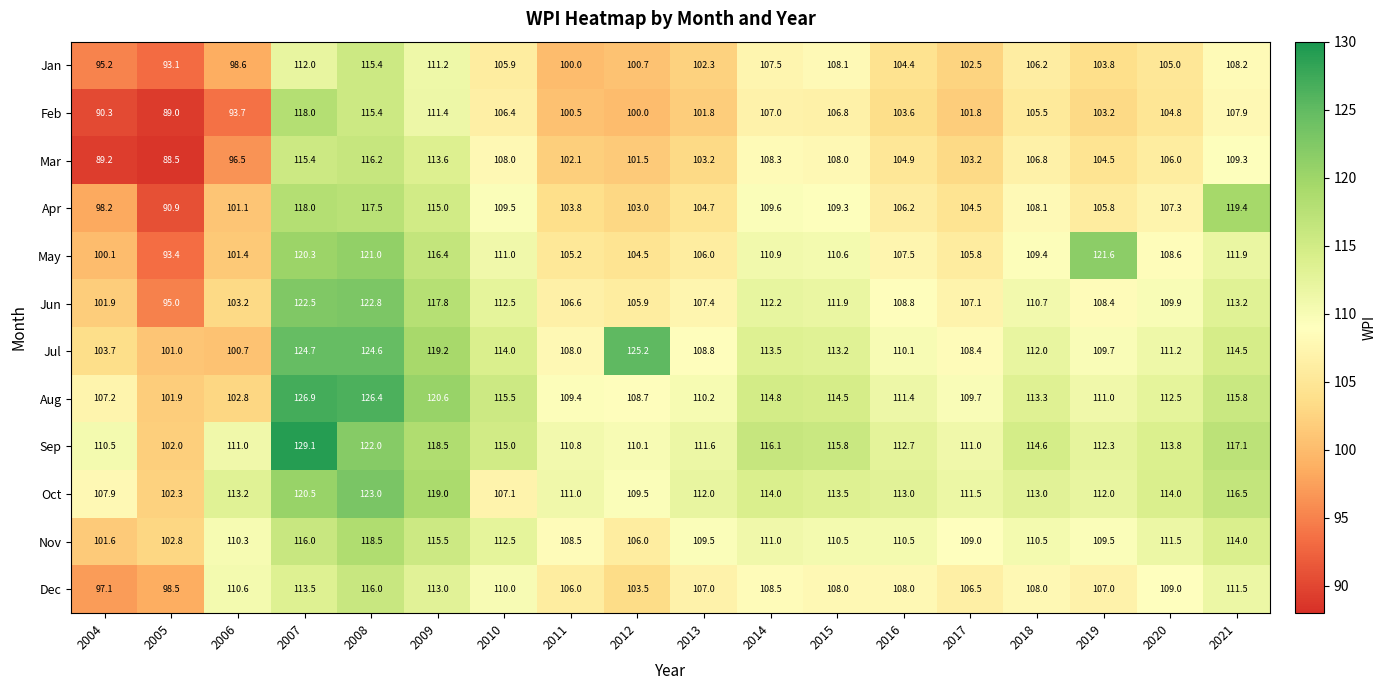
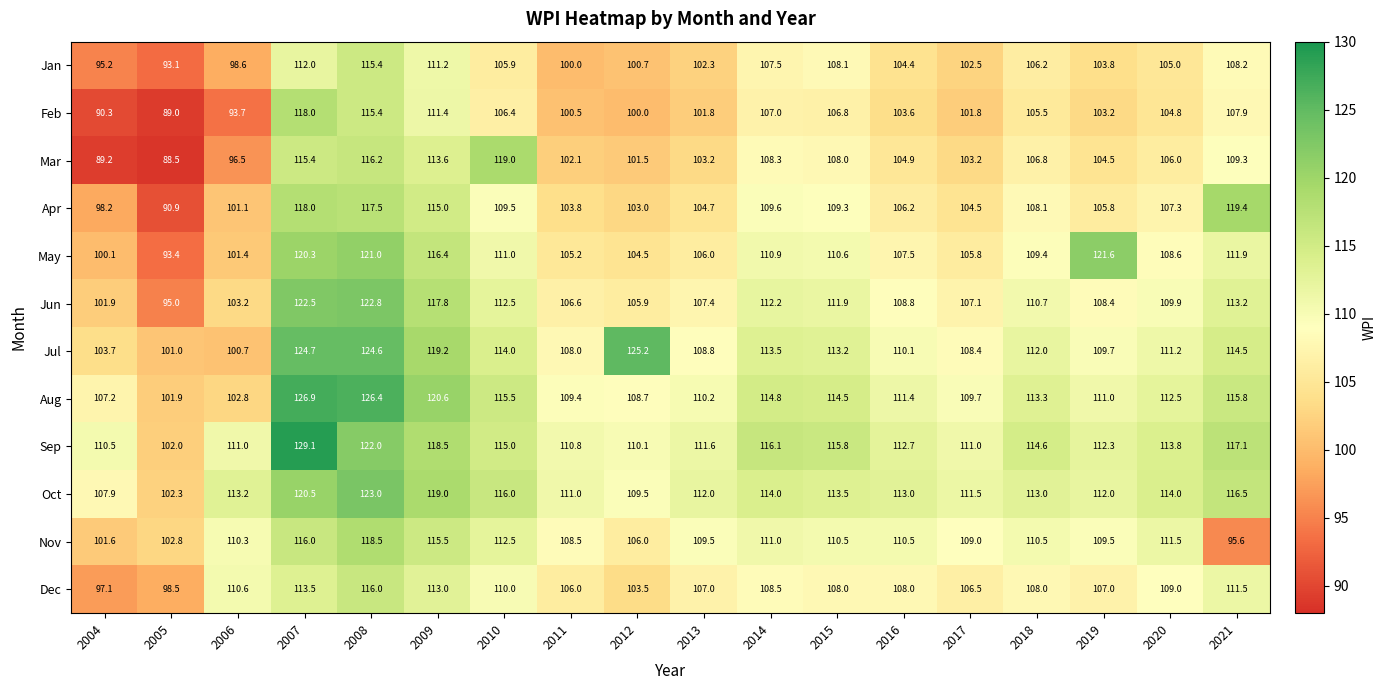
  {
    "Mar": {
      "2004": 89.2,
      "2005": 88.5,
      "2006": 96.5,
      "2007": 115.4,
      "2008": 116.2,
      "2009": 113.6,
-     "2010": 108.0,
+     "2010": 119.0,
      "2011": 102.1,
      "2012": 101.5,
      "2013": 103.2,
      "2014": 108.3,
      "2015": 108.0,
      "2016": 104.9,
      "2017": 103.2,
      "2018": 106.8,
      "2019": 104.5,
      "2020": 106.0,
      "2021": 109.3
    },
    "Oct": {
      "2004": 107.9,
      "2005": 102.3,
      "2006": 113.2,
      "2007": 120.5,
      "2008": 123.0,
      "2009": 119.0,
-     "2010": 107.1,
+     "2010": 116.0,
      "2011": 111.0,
      "2012": 109.5,
      "2013": 112.0,
      "2014": 114.0,
      "2015": 113.5,
      "2016": 113.0,
      "2017": 111.5,
      "2018": 113.0,
      "2019": 112.0,
      "2020": 114.0,
      "2021": 116.5
    },
    "Nov": {
      "2004": 101.6,
      "2005": 102.8,
      "2006": 110.3,
      "2007": 116.0,
      "2008": 118.5,
      "2009": 115.5,
      "2010": 112.5,
      "2011": 108.5,
      "2012": 106.0,
      "2013": 109.5,
      "2014": 111.0,
      "2015": 110.5,
      "2016": 110.5,
      "2017": 109.0,
      "2018": 110.5,
      "2019": 109.5,
      "2020": 111.5,
-     "2021": 114.0
+     "2021": 95.6
    }
  }
